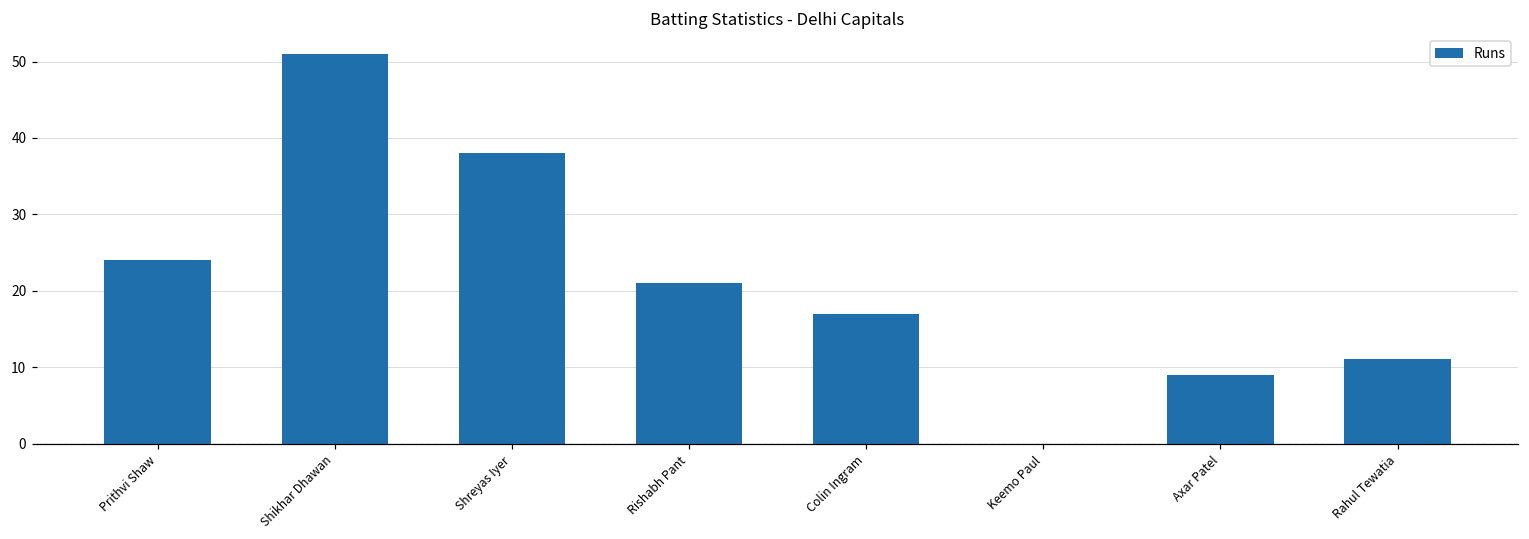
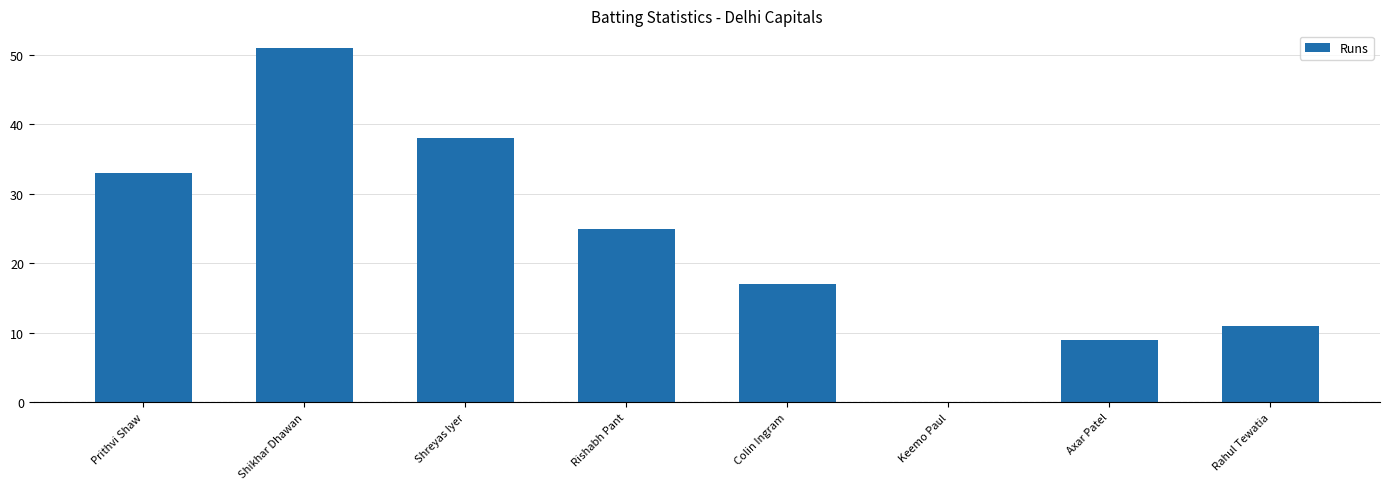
  {
-   "Prithvi Shaw": 24,
+   "Prithvi Shaw": 33,
    "Shikhar Dhawan": 51,
    "Shreyas Iyer": 38,
-   "Rishabh Pant": 21,
+   "Rishabh Pant": 25,
    "Colin Ingram": 17,
    "Keemo Paul": 0,
    "Axar Patel": 9,
    "Rahul Tewatia": 11
  }
